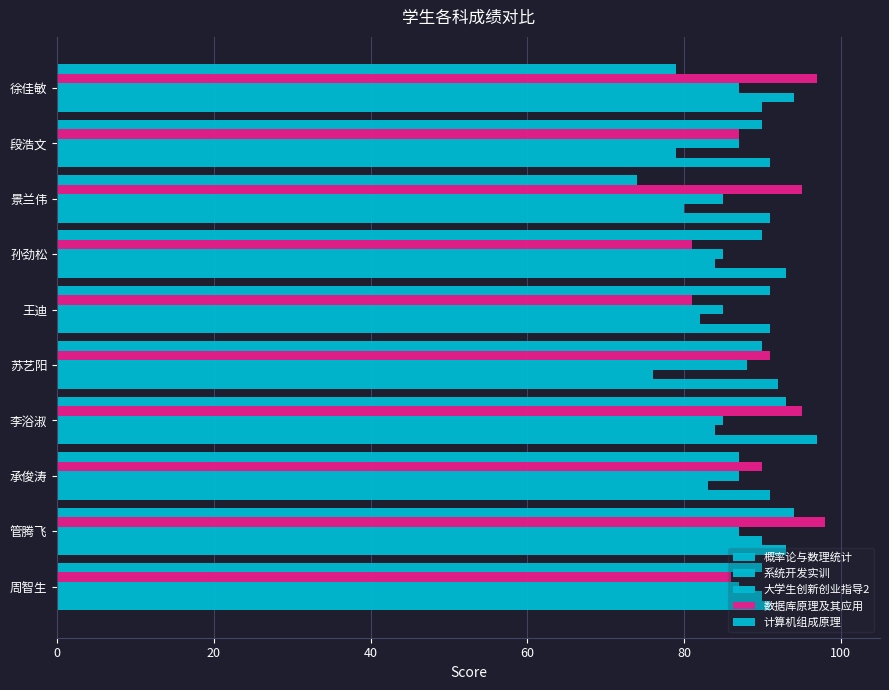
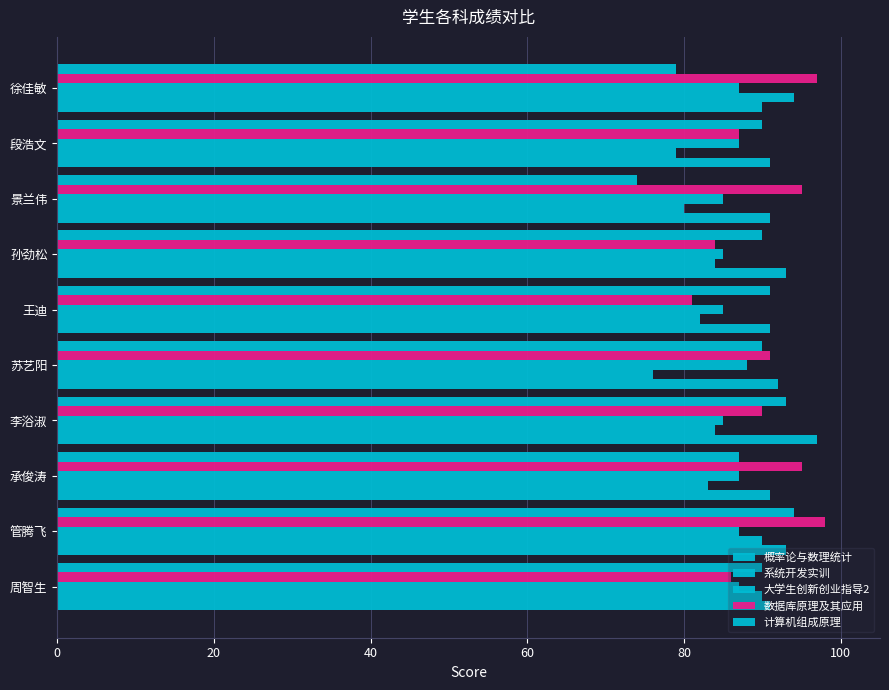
  {
    "数据库原理及其应用": {
      "徐佳敏": 97,
      "段浩文": 87,
      "景兰伟": 95,
-     "孙劲松": 81,
+     "孙劲松": 84,
      "王迪": 81,
      "苏艺阳": 91,
-     "李浴淑": 95,
-     "承俊涛": 90,
+     "李浴淑": 90,
+     "承俊涛": 95,
      "管腾飞": 98
    }
  }
